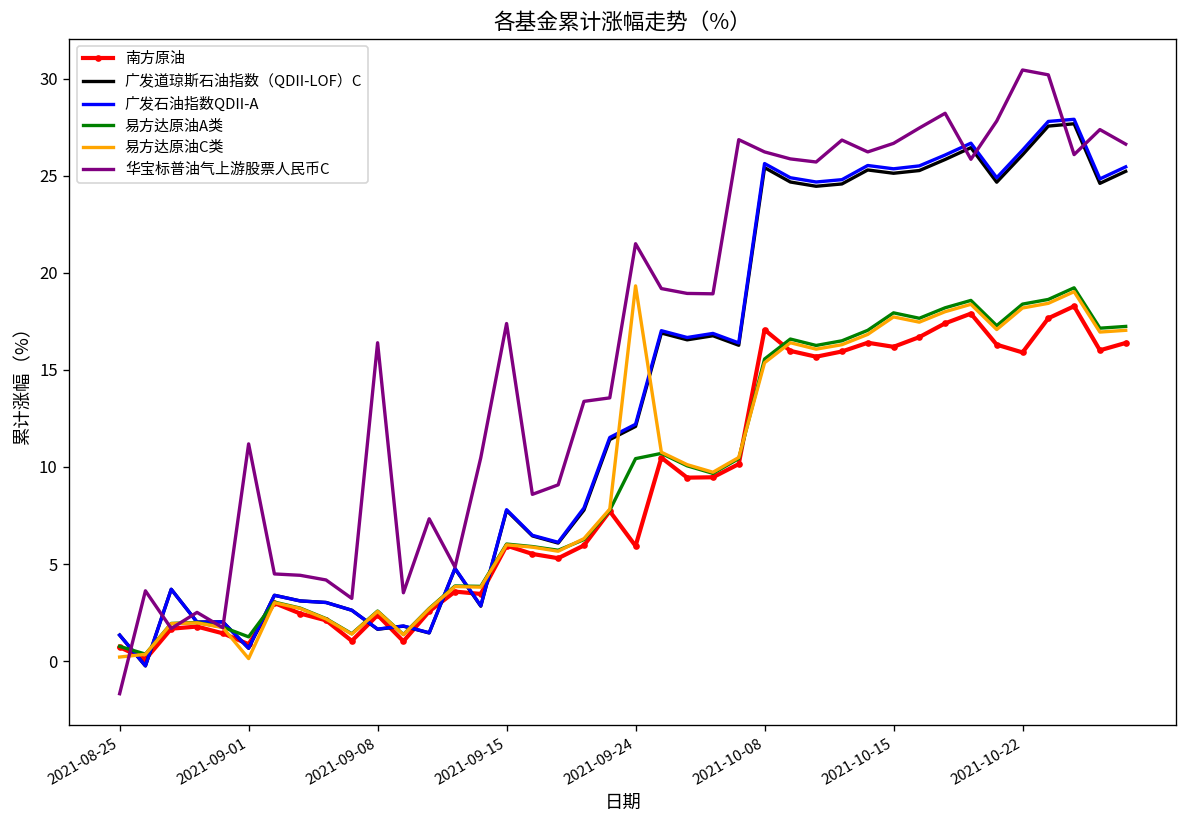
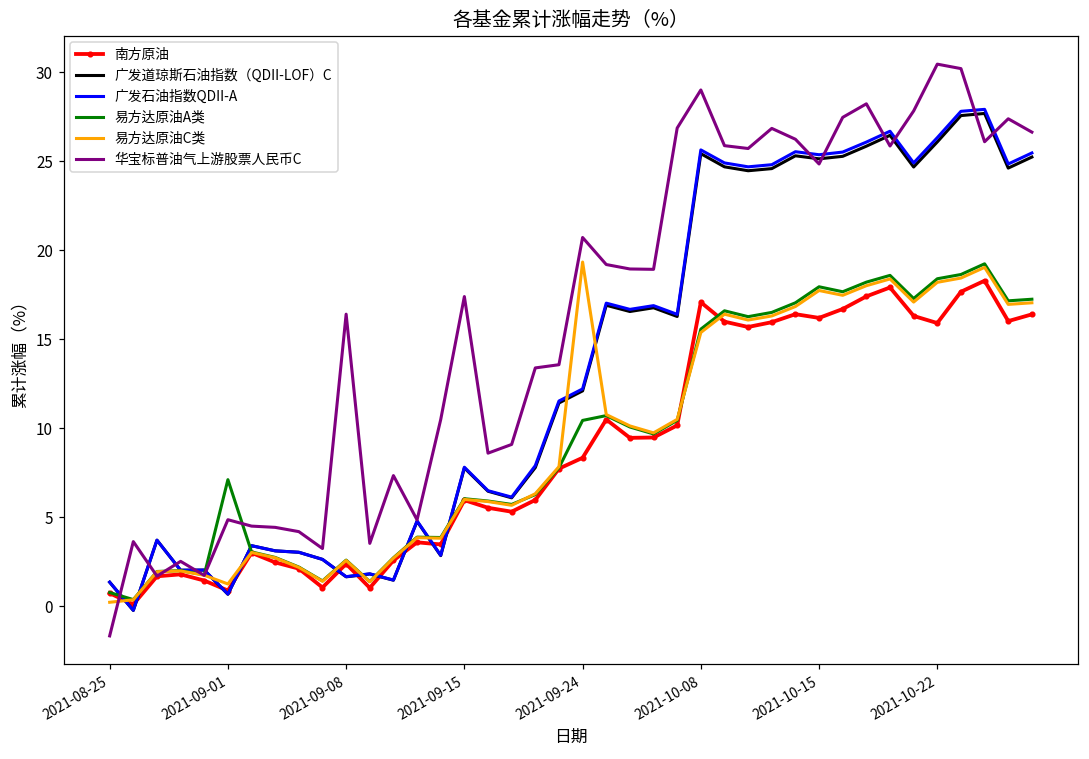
  {
    "南方原油": {
      "2021-09-01": 0.9,
      "2021-09-08": 2.4,
-     "2021-09-24": 5.9,
+     "2021-09-24": 8.3,
      "2021-10-08": 17.1,
      "2021-10-15": 16.2,
      "2021-10-22": 15.9
    },
    "广发道琼斯石油指数（QDII-LOF）C": {
      "2021-10-08": 25.4,
      "2021-10-15": 25.1,
      "2021-10-22": 26.1
    },
    "广发石油指数QDII-A": {
      "2021-10-08": 25.6,
      "2021-10-15": 25.4,
      "2021-10-22": 26.3
    },
    "易方达原油A类": {
-     "2021-09-01": 1.3,
+     "2021-09-01": 7.1,
      "2021-09-24": 10.4,
      "2021-10-08": 15.6,
      "2021-10-15": 17.9,
      "2021-10-22": 18.4
    },
    "易方达原油C类": {
      "2021-08-25": 0.2,
-     "2021-09-01": 0.1,
+     "2021-09-01": 1.2,
      "2021-09-24": 19.3,
      "2021-10-08": 15.4,
      "2021-10-15": 17.7,
      "2021-10-22": 18.2
    },
    "华宝标普油气上游股票人民币C": {
      "2021-08-25": -1.7,
-     "2021-09-01": 11.2,
+     "2021-09-01": 4.9,
      "2021-09-08": 16.4,
      "2021-09-15": 17.4,
-     "2021-09-24": 21.5,
-     "2021-10-08": 26.2,
-     "2021-10-15": 26.7,
+     "2021-09-24": 20.7,
+     "2021-10-08": 29.0,
+     "2021-10-15": 24.8,
      "2021-10-22": 30.5
    }
  }
